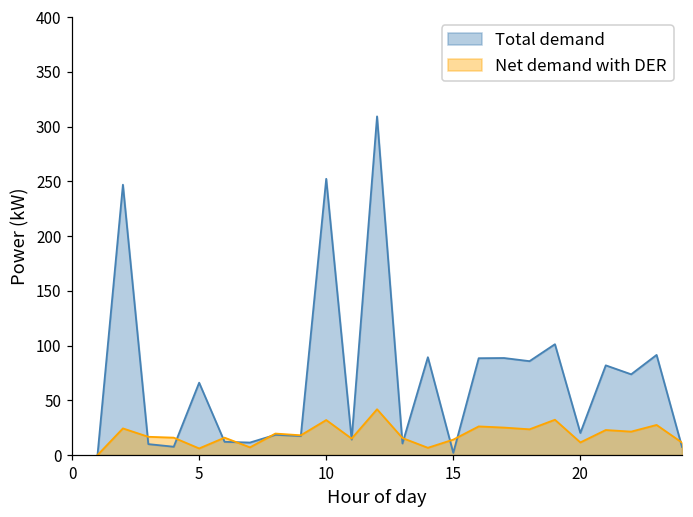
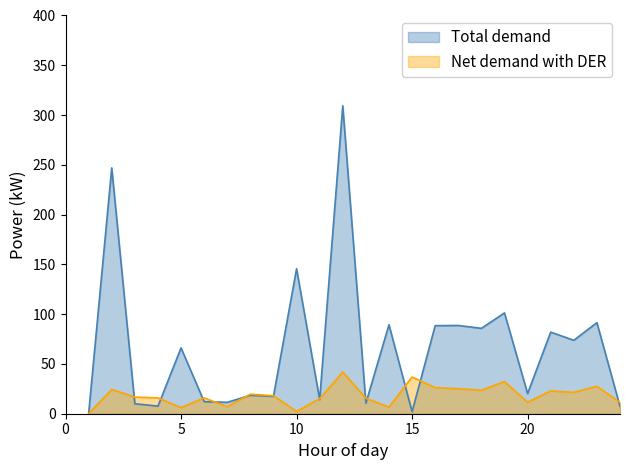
  {
    "Total demand": {
      "5": 70,
-     "10": 250,
+     "10": 150,
      "15": 0,
      "20": 20
    },
    "Net demand with DER": {
      "5": 10,
-     "10": 30,
-     "15": 10,
+     "10": 0,
+     "15": 40,
      "20": 10
    }
  }
